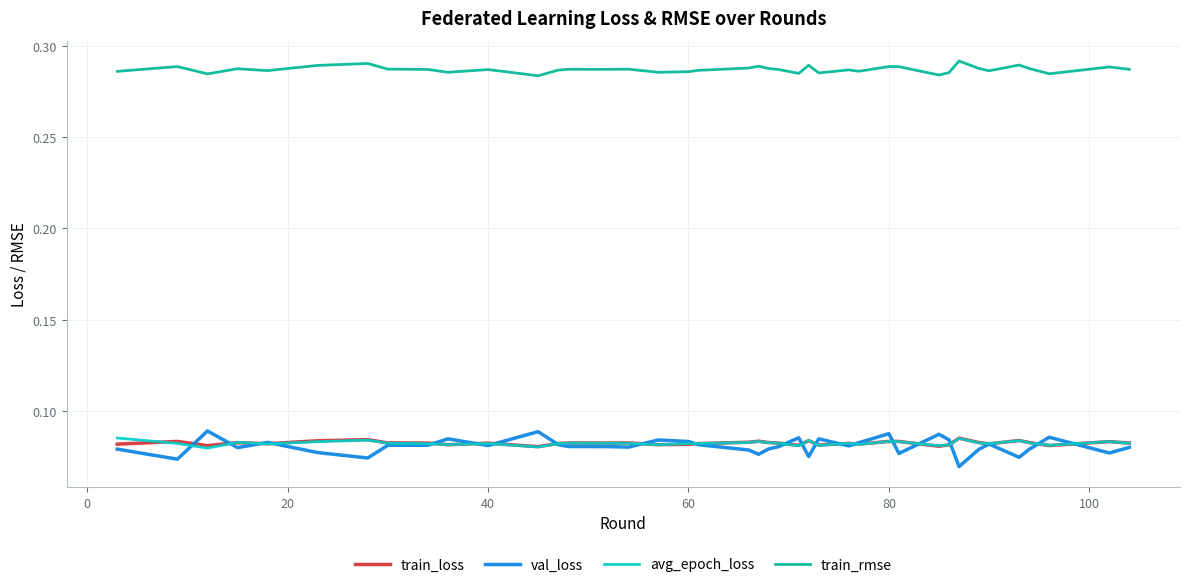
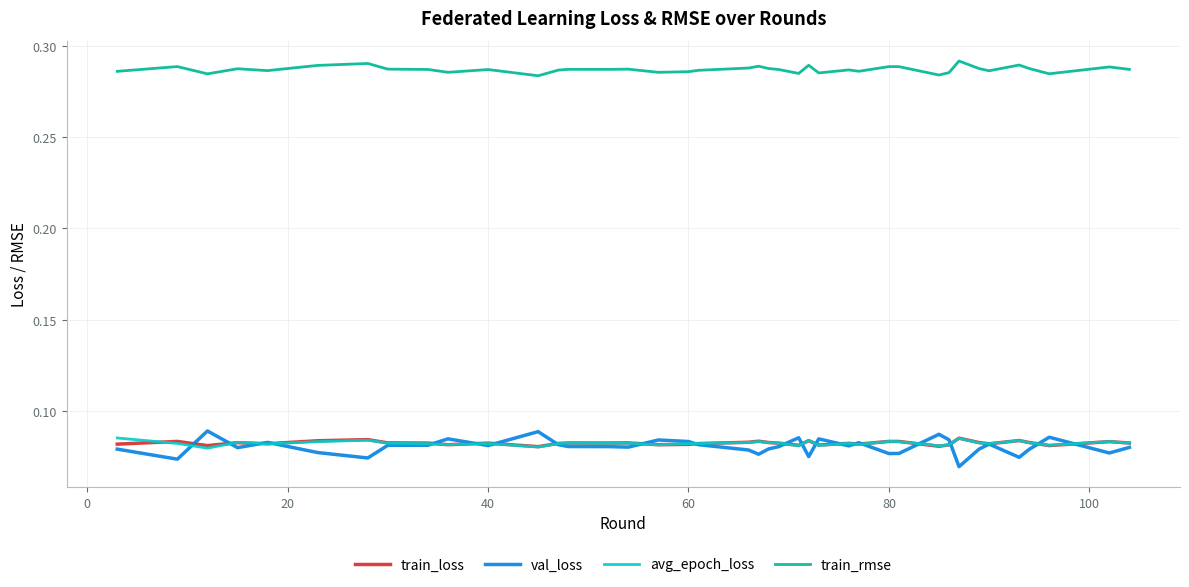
  {
    "val_loss": {
-     "80": 0.088
+     "80": 0.077
    }
  }
